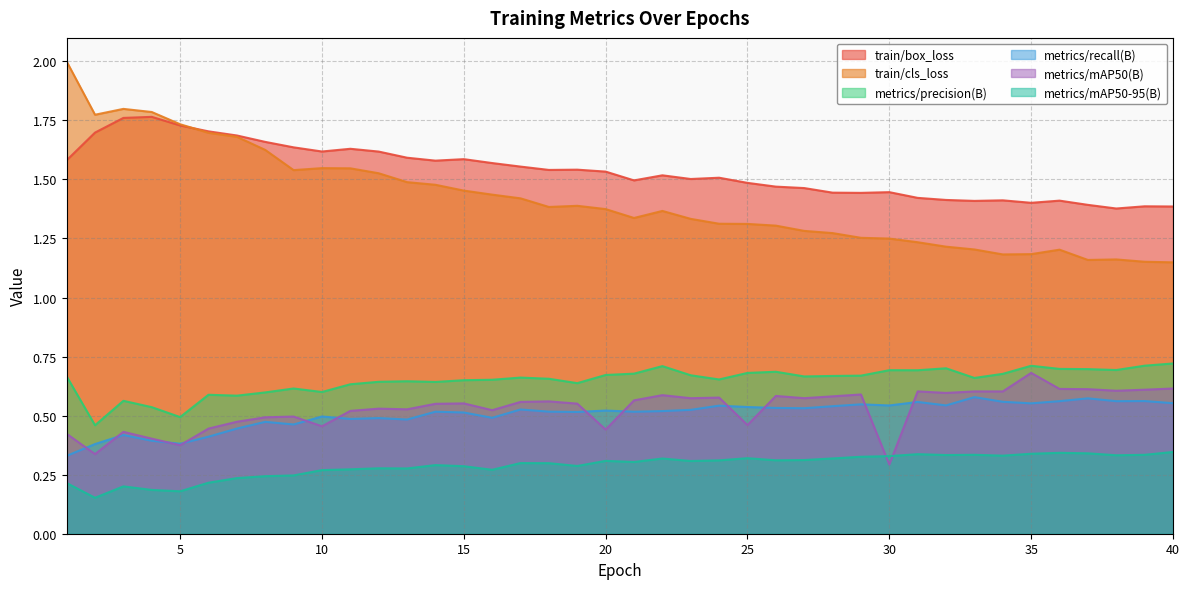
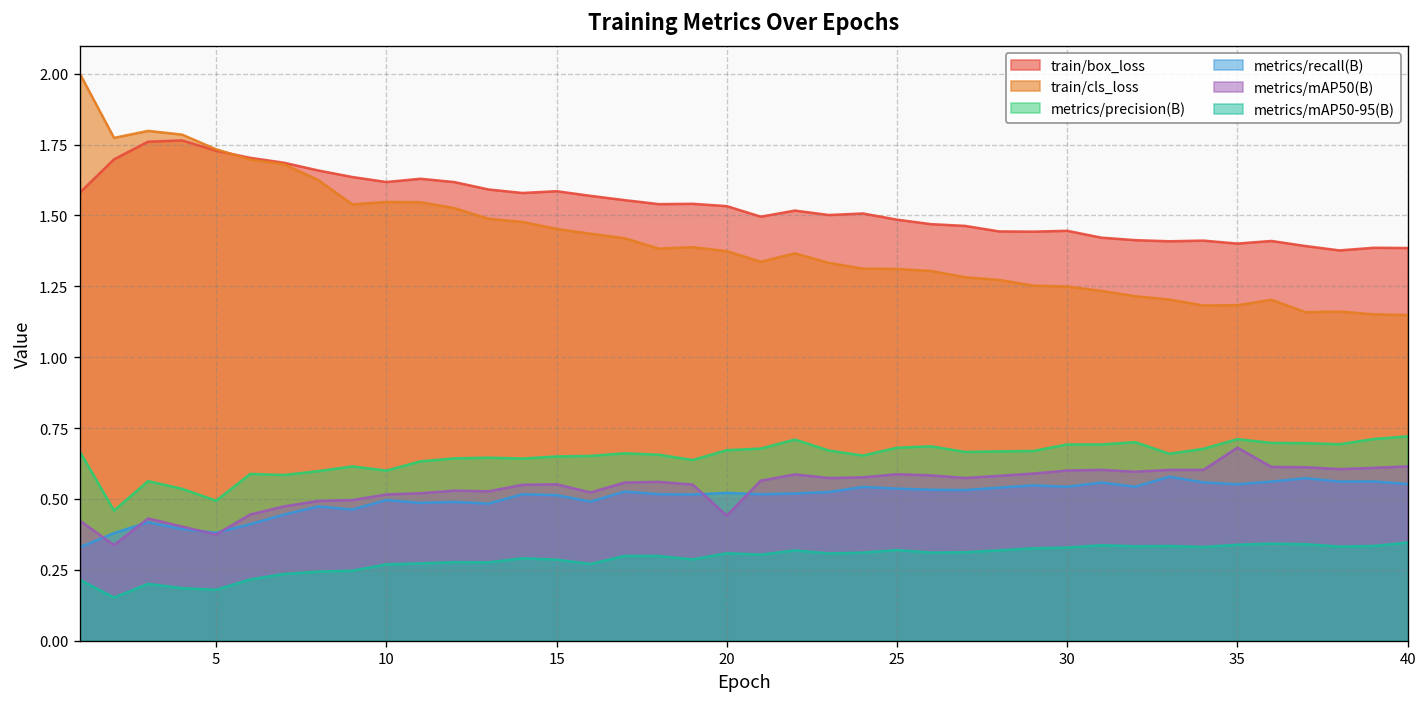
  {
    "metrics/mAP50(B)": {
-     "10": 0.45,
+     "10": 0.52,
      "15": 0.55,
      "20": 0.44,
-     "25": 0.46,
-     "30": 0.29,
+     "25": 0.59,
+     "30": 0.60,
      "35": 0.68,
      "40": 0.61
    }
  }
